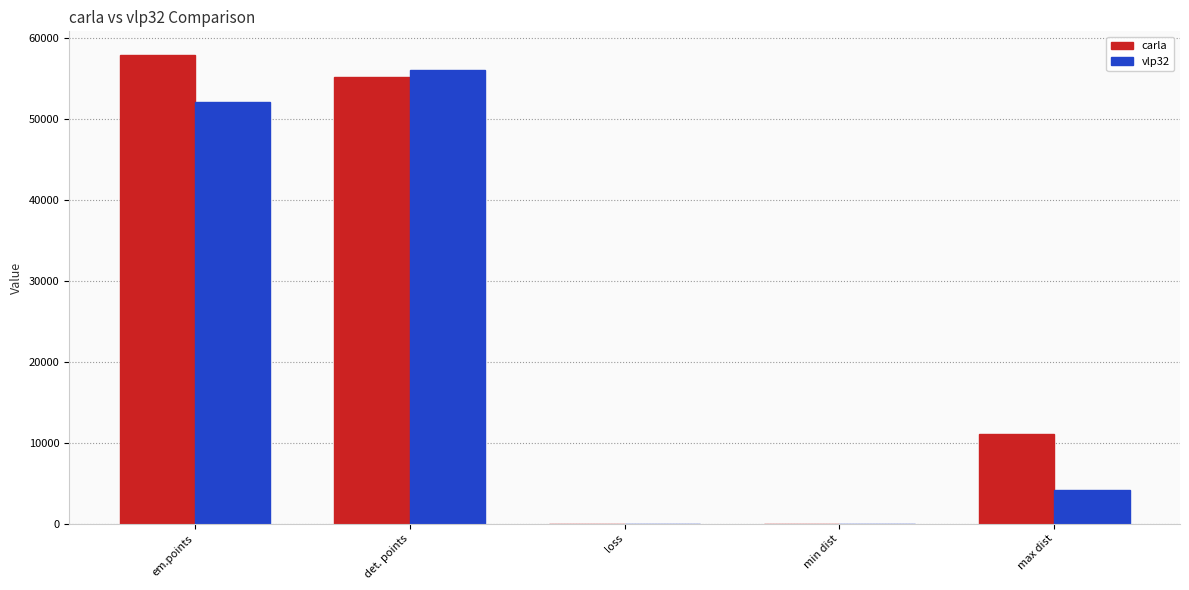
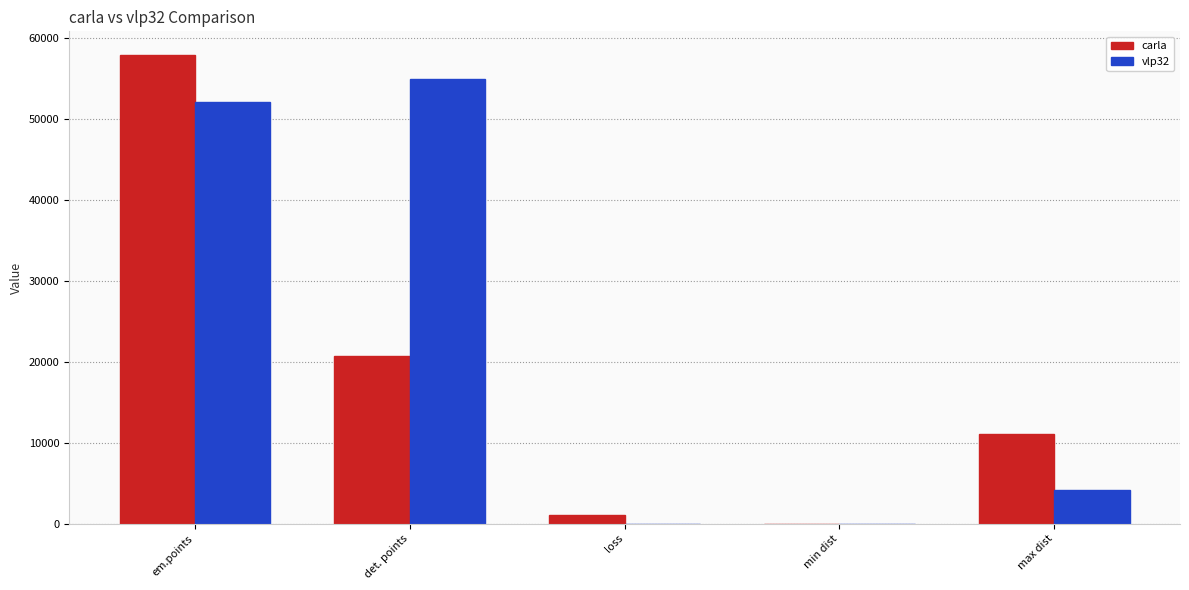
  {
    "carla": {
      "em.points": 58000,
-     "det. points": 55000,
-     "loss": 0,
+     "det. points": 21000,
+     "loss": 1000,
      "max dist": 11000
    },
    "vlp32": {
      "em.points": 52000,
-     "det. points": 56000,
+     "det. points": 55000,
      "max dist": 4000
    }
  }
